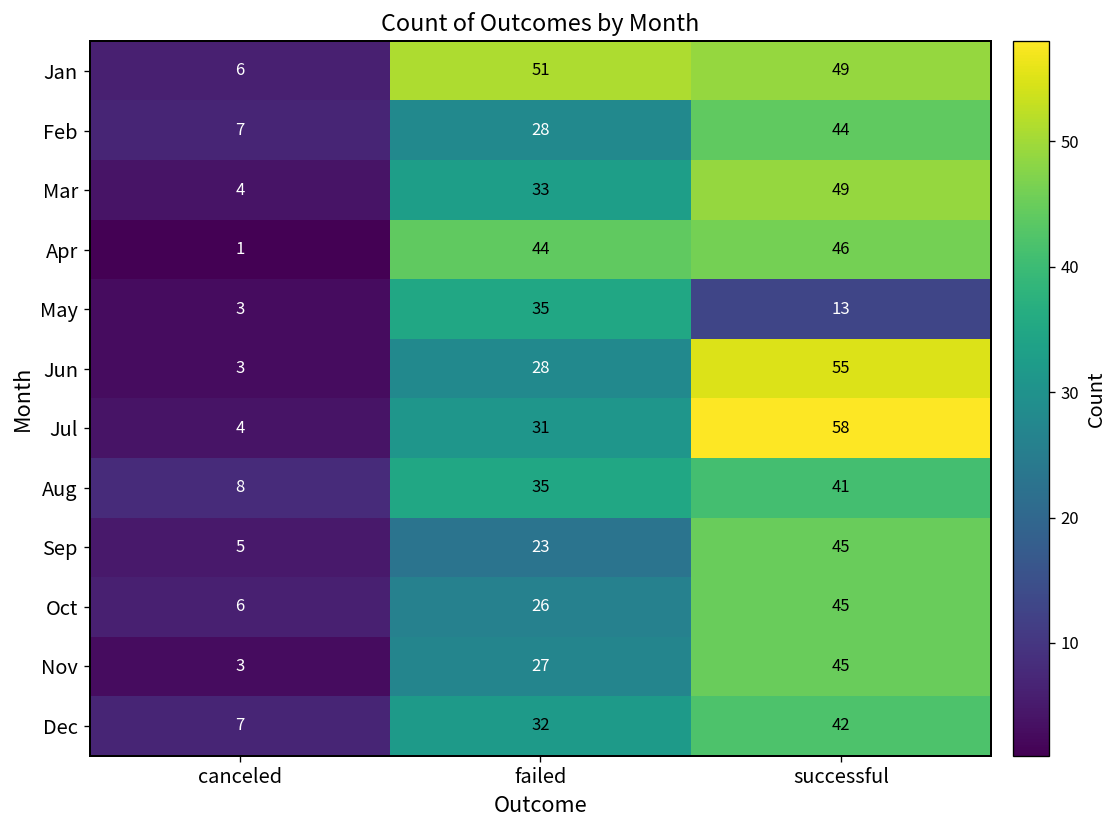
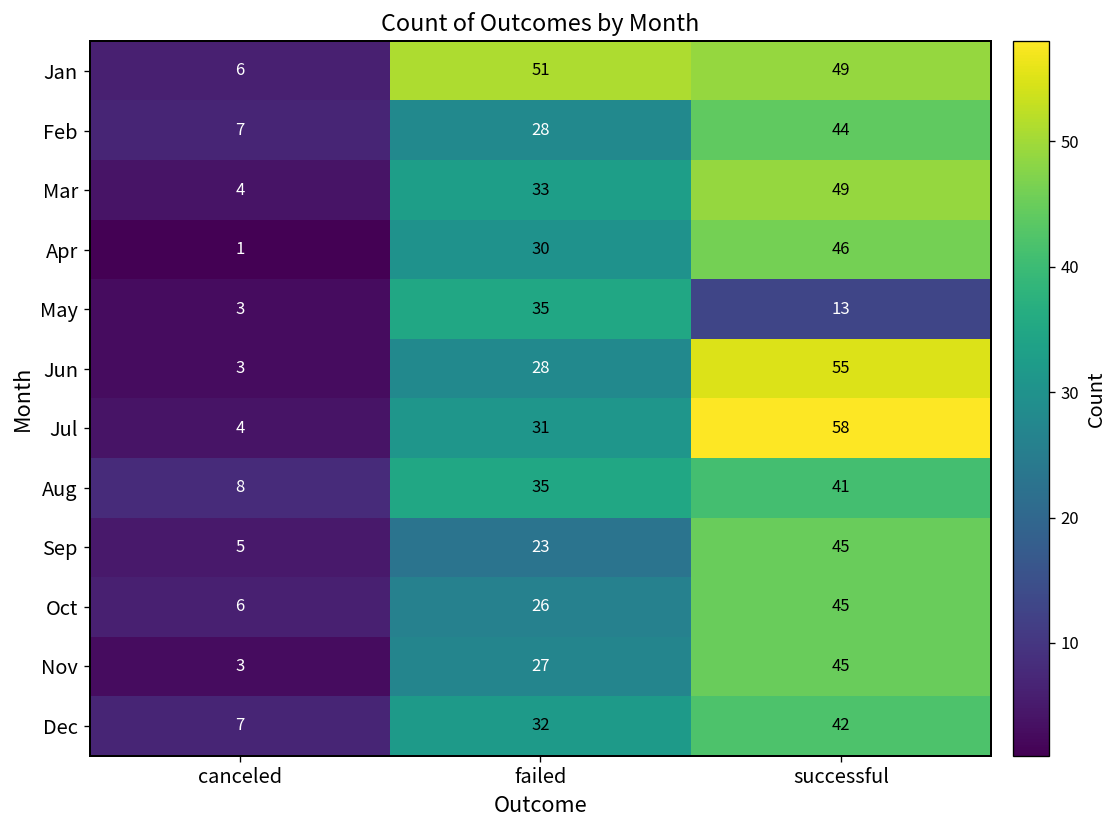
  {
    "Jan": {
      "canceled": 6,
      "failed": 51,
      "successful": 49
    },
    "Feb": {
      "canceled": 7,
      "failed": 28,
      "successful": 44
    },
    "Mar": {
      "canceled": 4,
      "failed": 33,
      "successful": 49
    },
    "Apr": {
      "canceled": 1,
-     "failed": 44,
+     "failed": 30,
      "successful": 46
    },
    "May": {
      "canceled": 3,
      "failed": 35,
      "successful": 13
    },
    "Jun": {
      "canceled": 3,
      "failed": 28,
      "successful": 55
    },
    "Jul": {
      "canceled": 4,
      "failed": 31,
      "successful": 58
    },
    "Aug": {
      "canceled": 8,
      "failed": 35,
      "successful": 41
    },
    "Sep": {
      "canceled": 5,
      "failed": 23,
      "successful": 45
    },
    "Oct": {
      "canceled": 6,
      "failed": 26,
      "successful": 45
    },
    "Nov": {
      "canceled": 3,
      "failed": 27,
      "successful": 45
    },
    "Dec": {
      "canceled": 7,
      "failed": 32,
      "successful": 42
    }
  }
